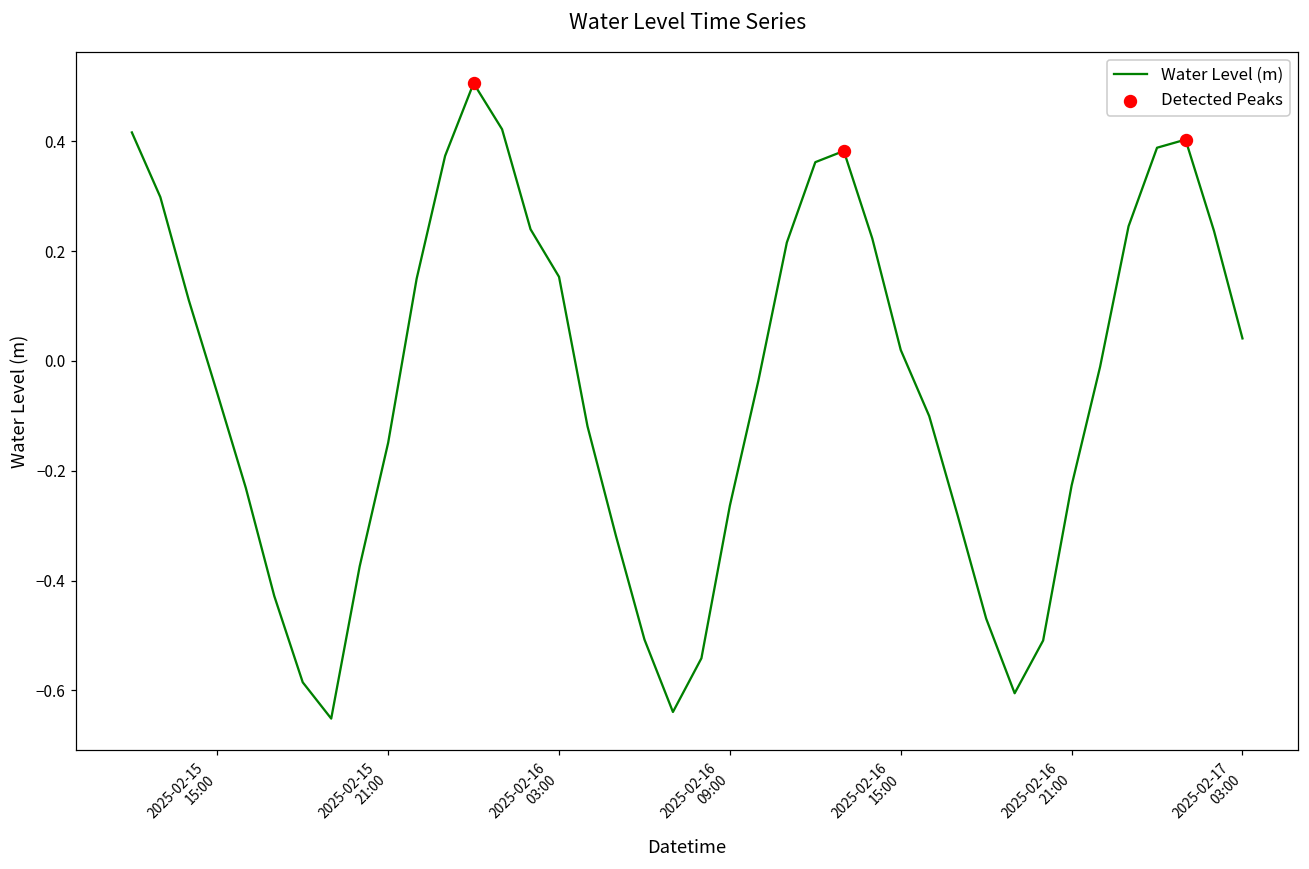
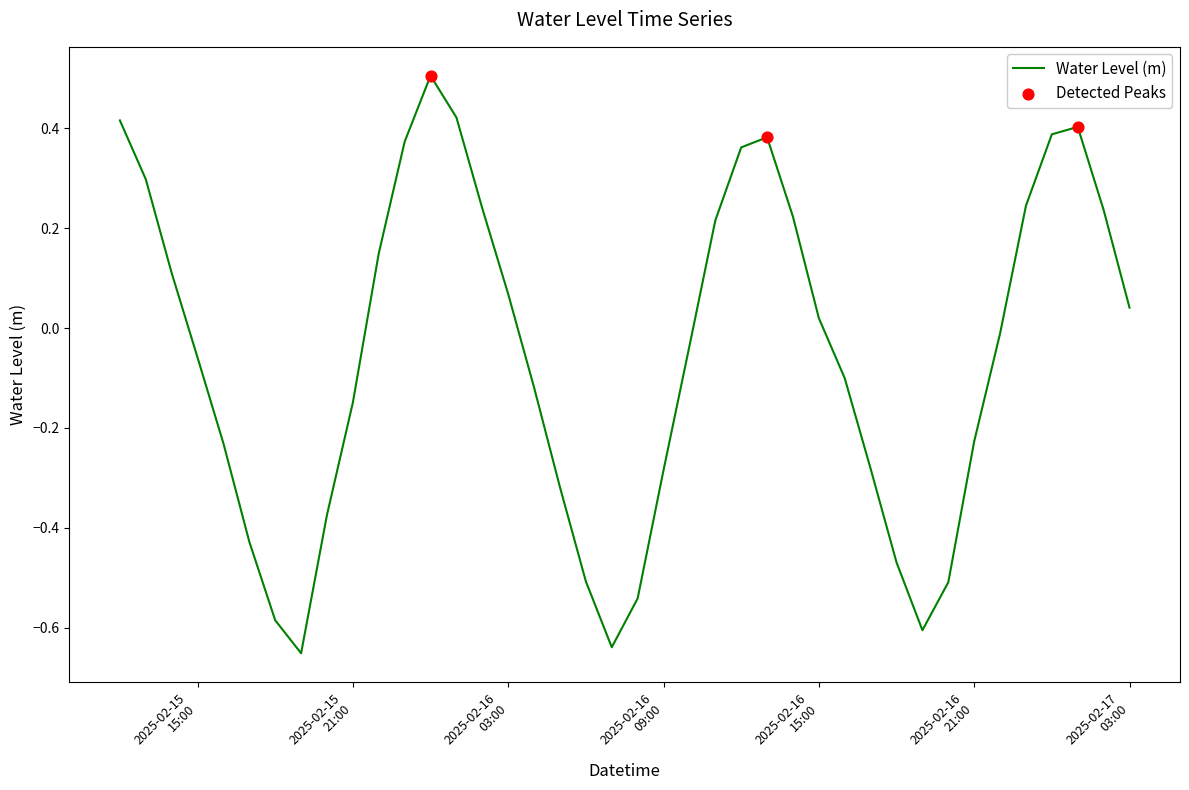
  {
    "Water Level (m)": {
      "2025-02-15 15:00": -0.06,
      "2025-02-15 21:00": -0.15,
-     "2025-02-16 03:00": 0.15,
-     "2025-02-16 09:00": -0.26,
+     "2025-02-16 03:00": 0.07,
+     "2025-02-16 09:00": -0.28,
      "2025-02-16 15:00": 0.02,
      "2025-02-16 21:00": -0.23,
      "2025-02-17 03:00": 0.04
    }
  }
